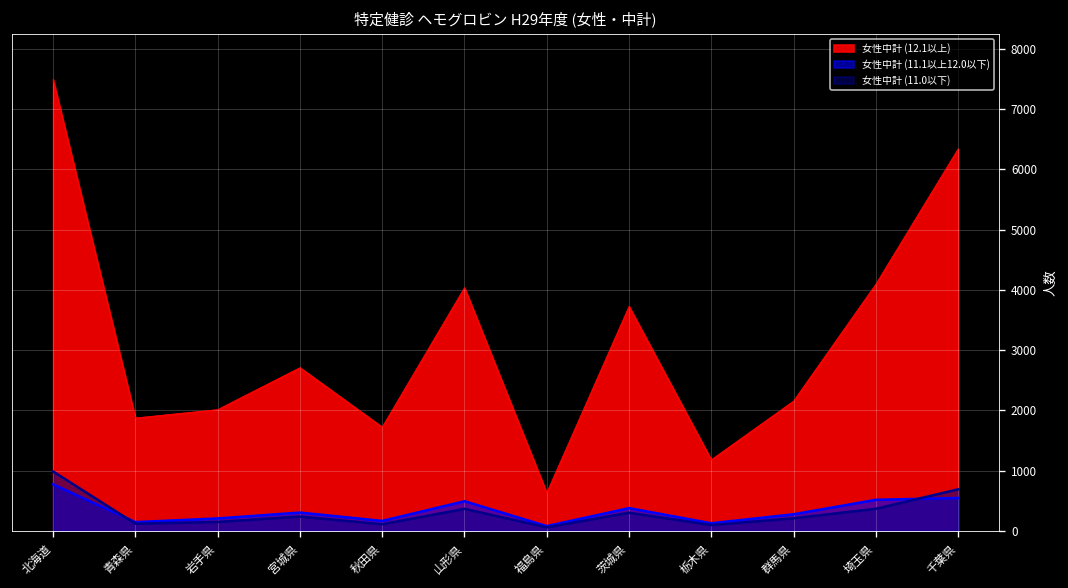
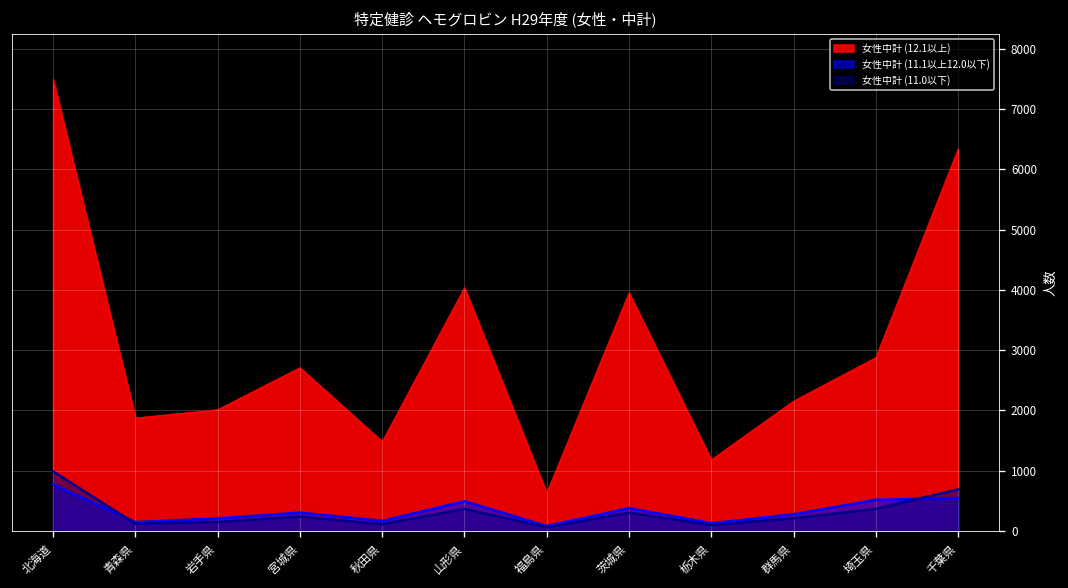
  {
    "女性中計 (12.1以上)": {
      "北海道": 7500,
      "青森県": 1900,
      "岩手県": 2000,
      "宮城県": 2700,
-     "秋田県": 1700,
+     "秋田県": 1500,
      "山形県": 4000,
      "福島県": 600,
-     "茨城県": 3700,
+     "茨城県": 4000,
      "栃木県": 1200,
      "群馬県": 2200,
-     "埼玉県": 4100,
+     "埼玉県": 2900,
      "千葉県": 6300
    },
    "女性中計 (11.1以上12.0以下)": {
      "北海道": 800,
      "岩手県": 200,
      "宮城県": 300,
      "秋田県": 200,
      "山形県": 500,
      "茨城県": 400,
      "群馬県": 300,
      "埼玉県": 500,
      "千葉県": 500
    },
    "女性中計 (11.0以下)": {
      "北海道": 1000,
      "岩手県": 200,
      "宮城県": 200,
      "秋田県": 100,
      "山形県": 400,
      "茨城県": 300,
      "群馬県": 200,
      "埼玉県": 400,
      "千葉県": 700
    }
  }
